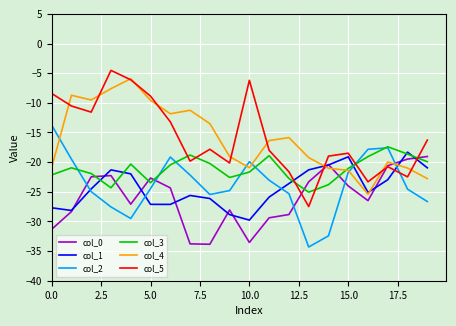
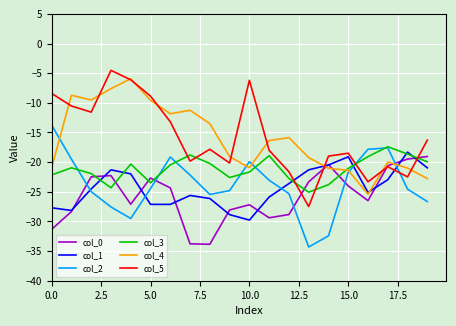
  {
    "col_0": {
      "0.0": -31,
      "5.0": -23,
-     "10.0": -34,
+     "10.0": -27,
      "15.0": -24
    },
    "col_1": {
      "0.0": -28,
      "5.0": -27,
      "10.0": -30,
      "15.0": -19
    },
    "col_2": {
      "0.0": -14,
      "5.0": -24,
      "10.0": -20
    },
    "col_3": {
      "0.0": -22,
      "5.0": -23,
      "10.0": -22
    },
    "col_4": {
      "0.0": -21,
      "5.0": -10,
      "10.0": -21
    },
    "col_5": {
      "0.0": -8,
      "5.0": -9,
      "10.0": -6,
      "15.0": -18
    }
  }
